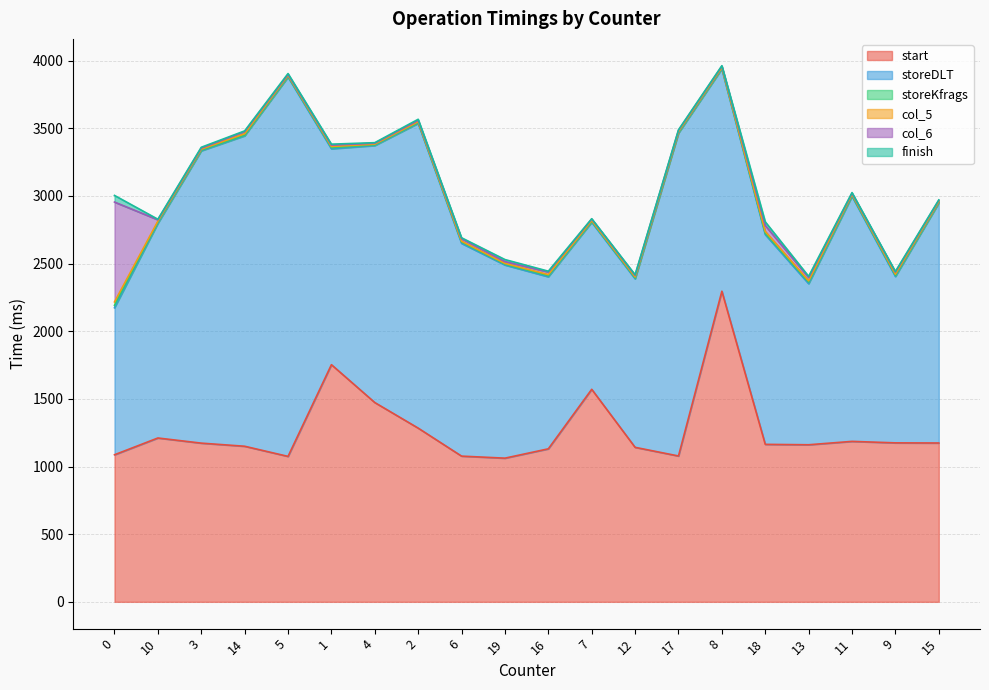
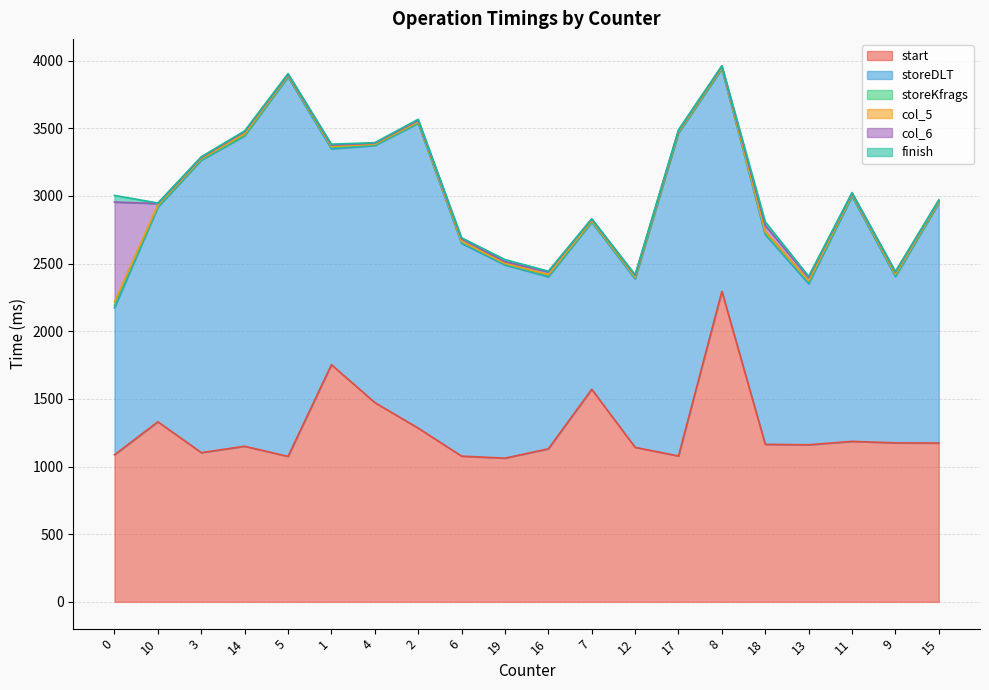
  {
    "start": {
      "0": 1090,
-     "10": 1210,
-     "3": 1170,
+     "10": 1330,
+     "3": 1100,
      "14": 1150,
      "5": 1080,
      "1": 1750,
      "4": 1470,
      "2": 1280,
      "6": 1080,
      "19": 1060,
      "16": 1130,
      "7": 1570,
      "12": 1140,
      "17": 1080,
      "8": 2300,
      "18": 1160,
      "13": 1160,
      "11": 1190,
      "9": 1180,
      "15": 1170
    },
    "col_5": {
      "0": 30
    },
    "col_6": {
      "0": 740,
      "18": 40
    }
  }
